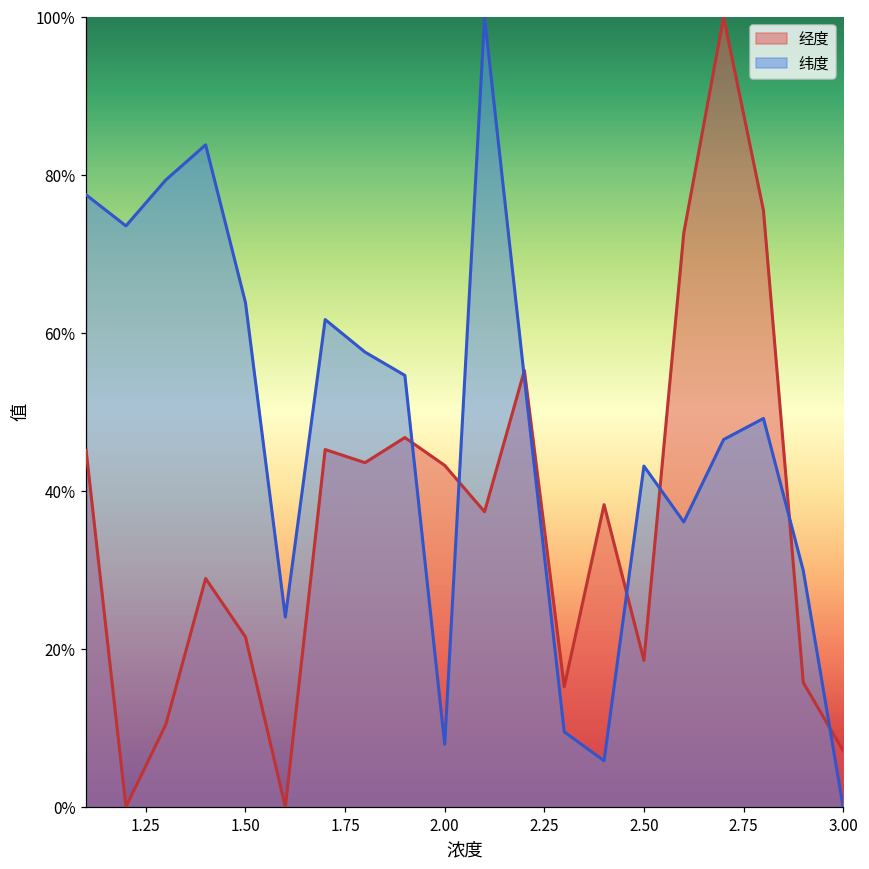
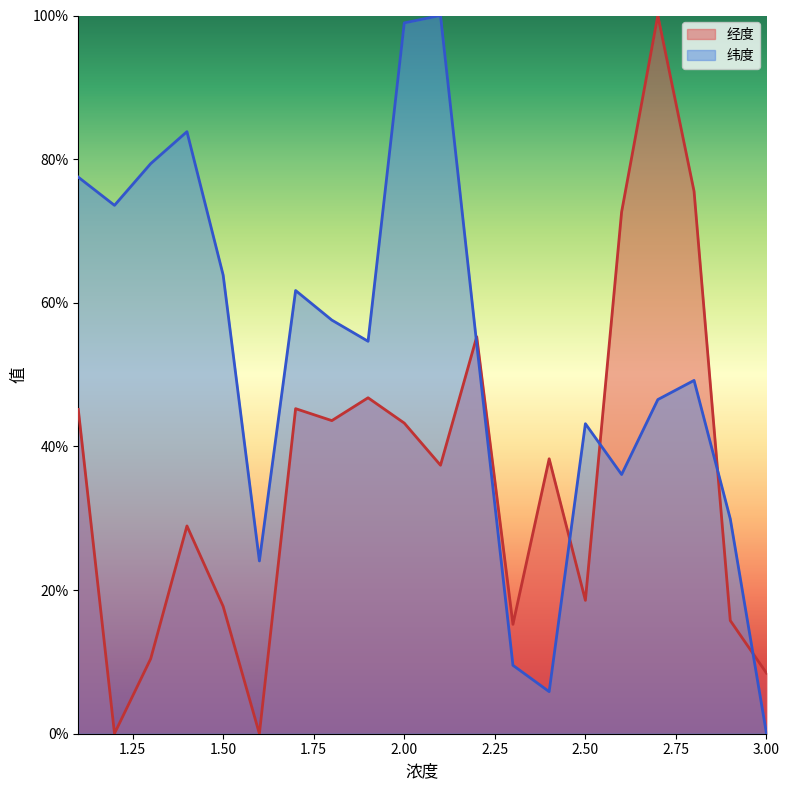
  {
    "经度": {
-     "1.50": "22%",
+     "1.50": "18%",
      "2.00": "43%",
      "2.50": "19%",
-     "3.00": "7%"
+     "3.00": "8%"
    },
    "纬度": {
      "1.50": "64%",
-     "2.00": "8%",
+     "2.00": "99%",
      "2.50": "43%",
      "3.00": "0%"
    }
  }
